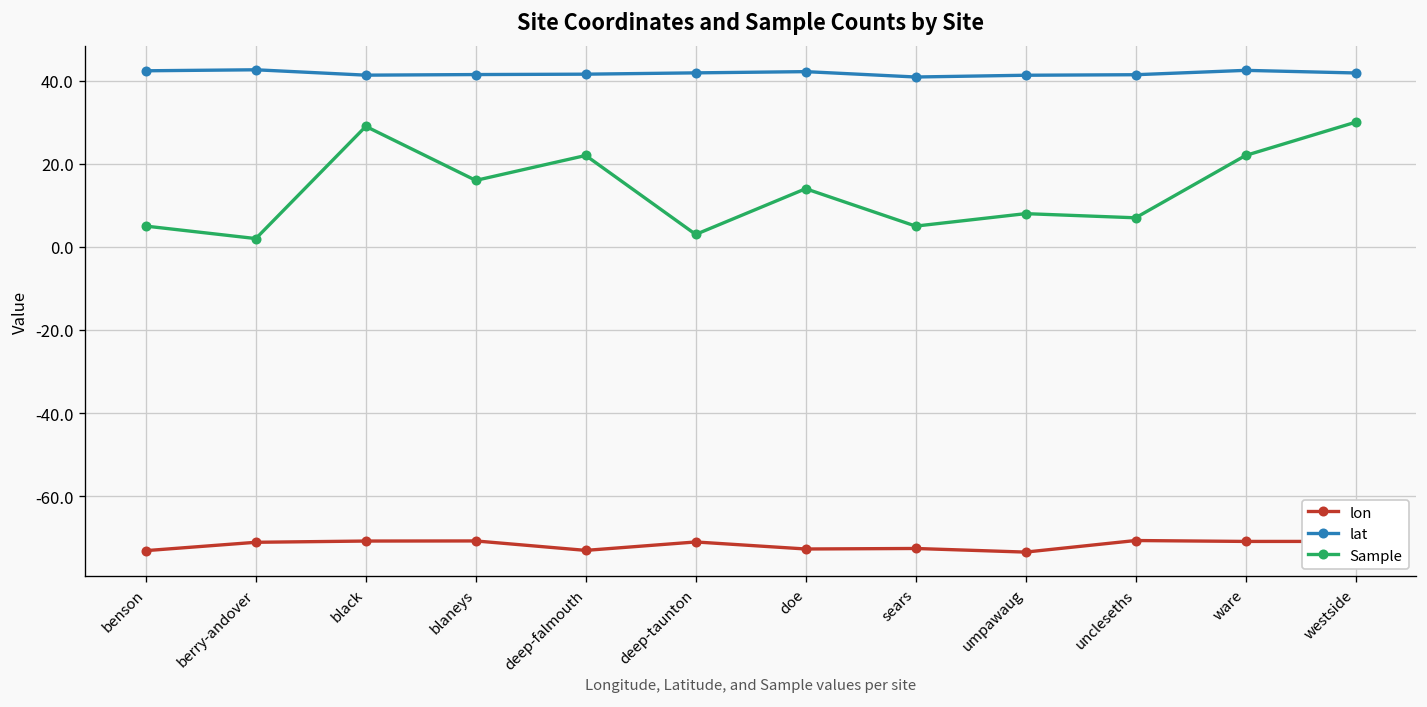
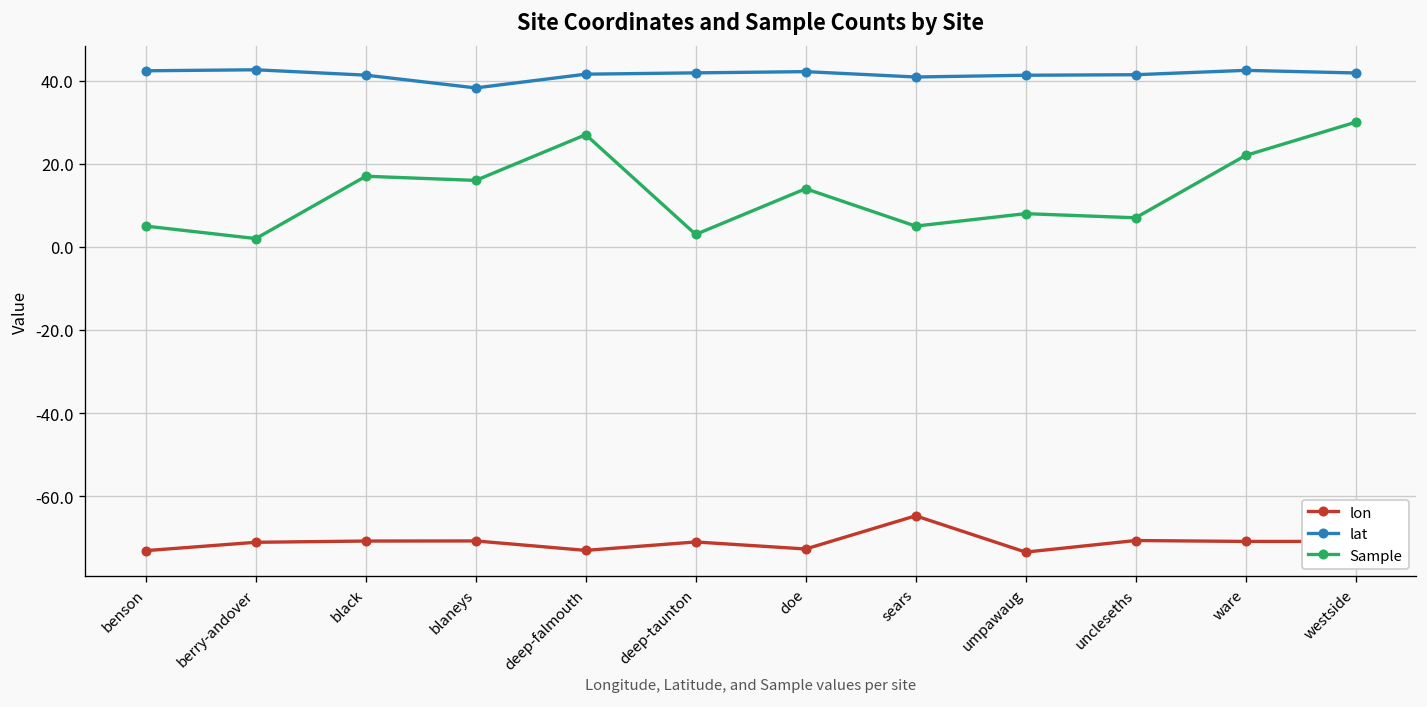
  {
    "lon": {
      "benson": -73,
      "berry-andover": -71,
      "black": -71,
      "blaneys": -71,
      "deep-falmouth": -73,
      "deep-taunton": -71,
      "doe": -73,
-     "sears": -73,
+     "sears": -65,
      "umpawaug": -73,
      "uncleseths": -71,
      "ware": -71
    },
    "lat": {
      "benson": 42,
      "berry-andover": 43,
      "black": 41,
-     "blaneys": 41,
+     "blaneys": 38,
      "deep-falmouth": 42,
      "deep-taunton": 42,
      "doe": 42,
      "sears": 41,
      "umpawaug": 41,
      "uncleseths": 41,
      "ware": 42,
      "westside": 42
    },
    "Sample": {
      "benson": 5,
      "berry-andover": 2,
-     "black": 29,
+     "black": 17,
      "blaneys": 16,
-     "deep-falmouth": 22,
+     "deep-falmouth": 27,
      "deep-taunton": 3,
      "doe": 14,
      "sears": 5,
      "umpawaug": 8,
      "uncleseths": 7,
      "ware": 22,
      "westside": 30
    }
  }
